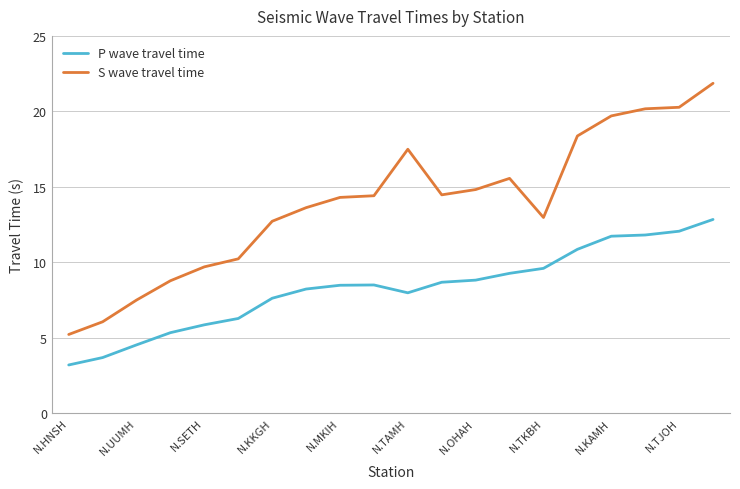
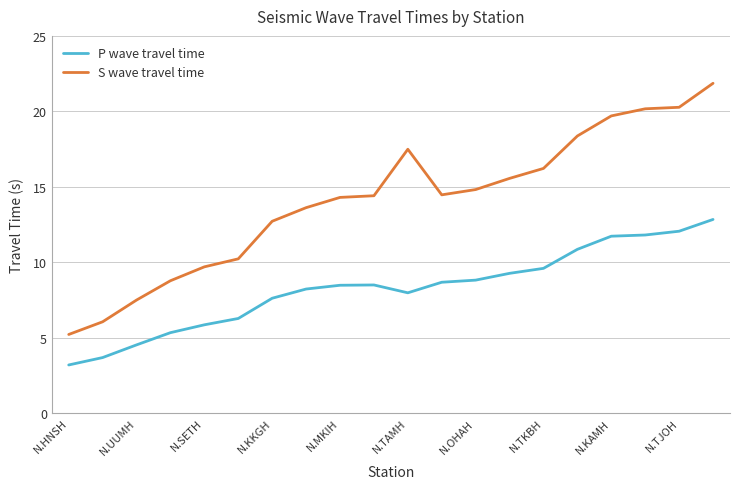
  {
    "P wave travel time": {
      "N.HNSH": 3.2,
      "N.UUMH": 4.5,
      "N.SETH": 5.9,
      "N.KKGH": 7.6,
      "N.MKIH": 8.5,
      "N.TAMH": 8.0,
      "N.OHAH": 8.8,
      "N.TKBH": 9.6,
      "N.KAMH": 11.7,
      "N.TJOH": 12.1
    },
    "S wave travel time": {
      "N.HNSH": 5.2,
      "N.UUMH": 7.5,
      "N.SETH": 9.7,
      "N.KKGH": 12.7,
      "N.MKIH": 14.3,
      "N.TAMH": 17.5,
      "N.OHAH": 14.8,
-     "N.TKBH": 13.0,
+     "N.TKBH": 16.2,
      "N.KAMH": 19.7,
      "N.TJOH": 20.3
    }
  }
